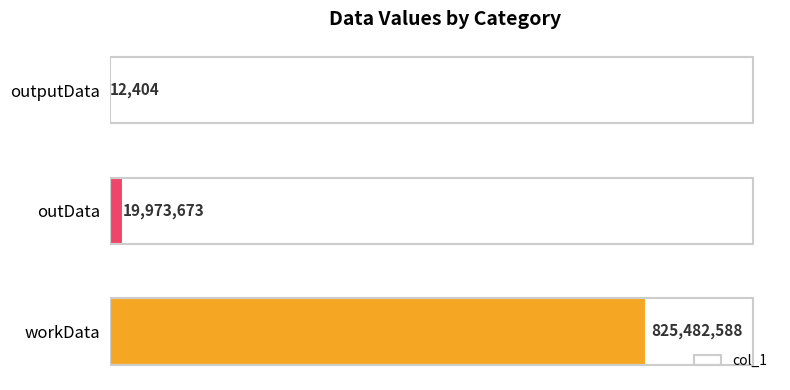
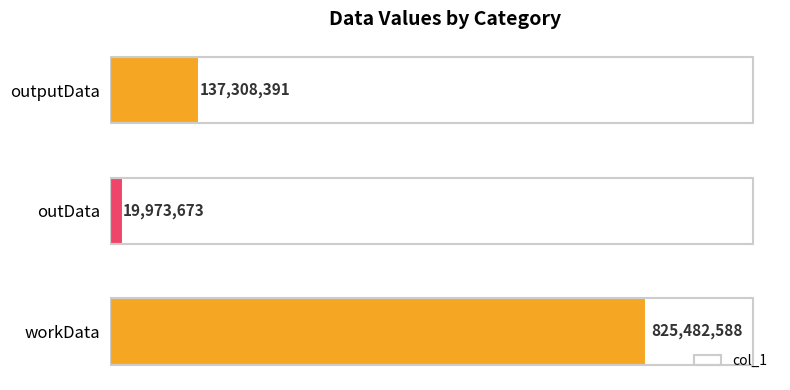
  {
-   "outputData": "12,404",
+   "outputData": "137,308,391",
    "outData": "19,973,673",
    "workData": "825,482,588"
  }
